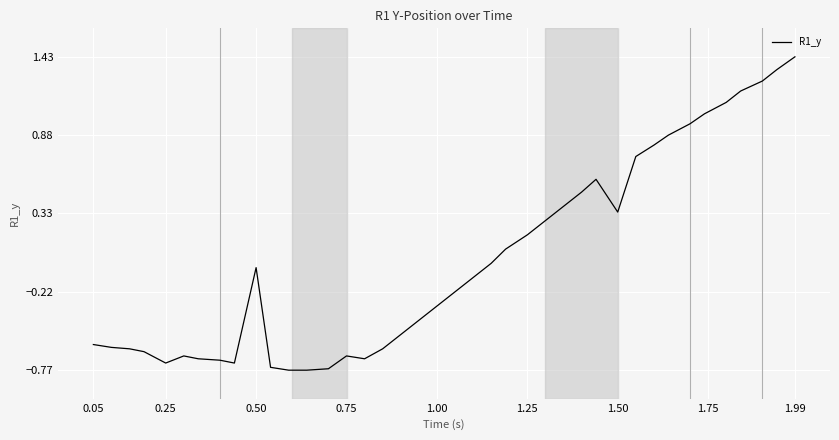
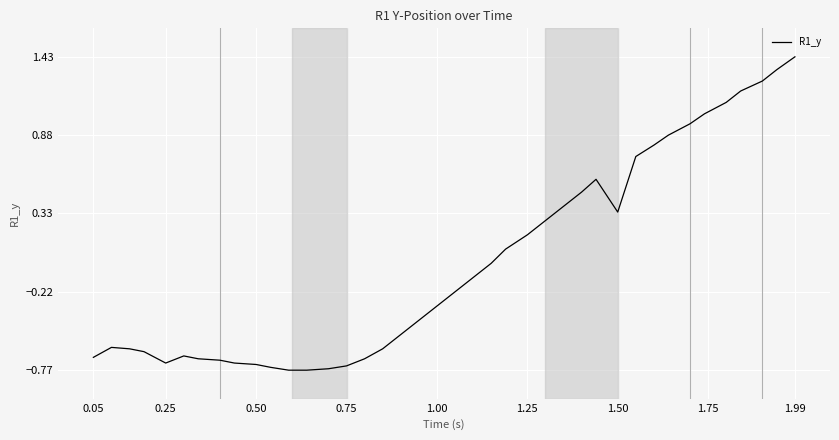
  {
-   "0.05": -0.59,
+   "0.05": -0.68,
    "0.25": -0.72,
-   "0.50": -0.05,
-   "0.75": -0.67,
+   "0.50": -0.73,
+   "0.75": -0.74,
    "1.00": -0.32,
    "1.25": 0.18,
    "1.50": 0.34,
    "1.99": 1.43
  }
